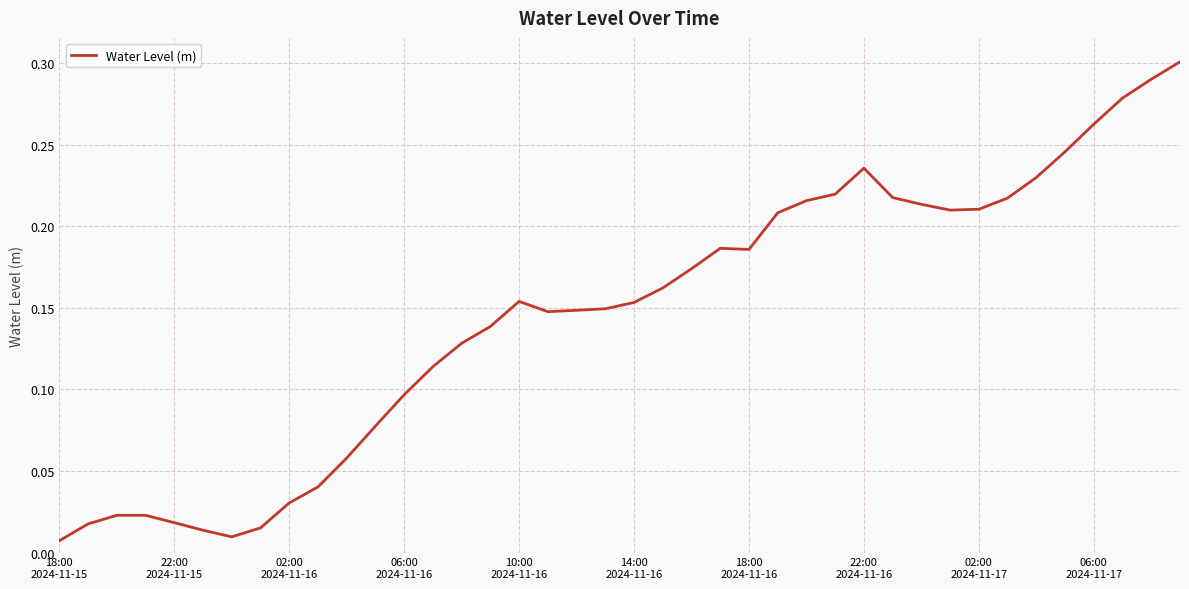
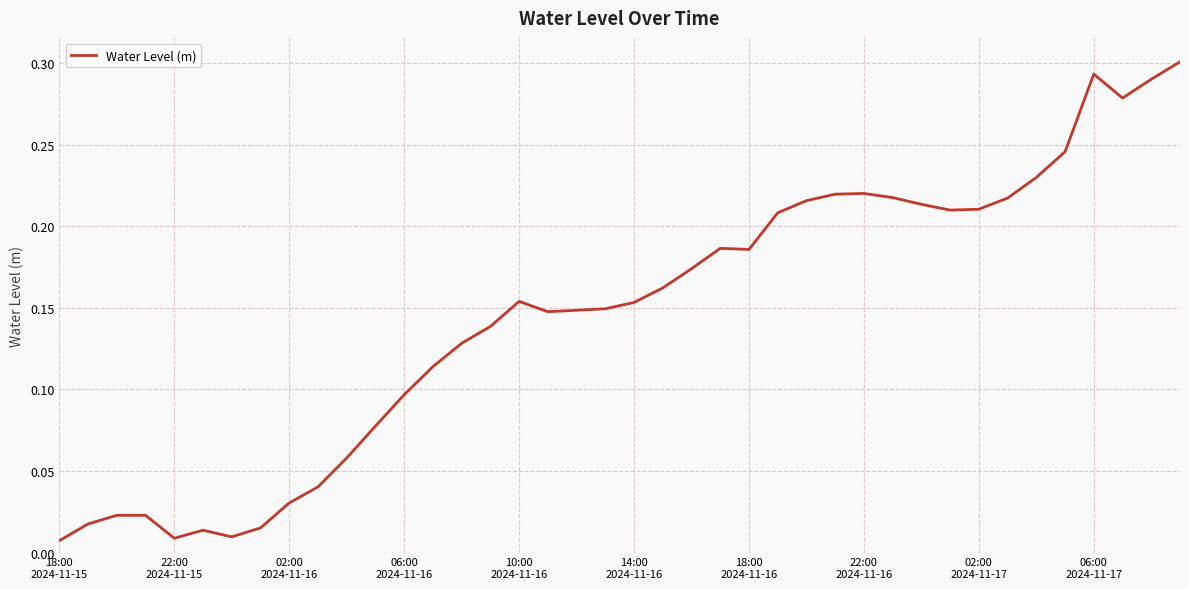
  {
    "18:00 2024-11-15": 0.007,
-   "22:00 2024-11-15": 0.018,
+   "22:00 2024-11-15": 0.009,
    "02:00 2024-11-16": 0.030,
    "06:00 2024-11-16": 0.097,
    "10:00 2024-11-16": 0.154,
    "14:00 2024-11-16": 0.153,
    "18:00 2024-11-16": 0.186,
-   "22:00 2024-11-16": 0.236,
+   "22:00 2024-11-16": 0.220,
    "02:00 2024-11-17": 0.210,
-   "06:00 2024-11-17": 0.262
+   "06:00 2024-11-17": 0.293
  }
